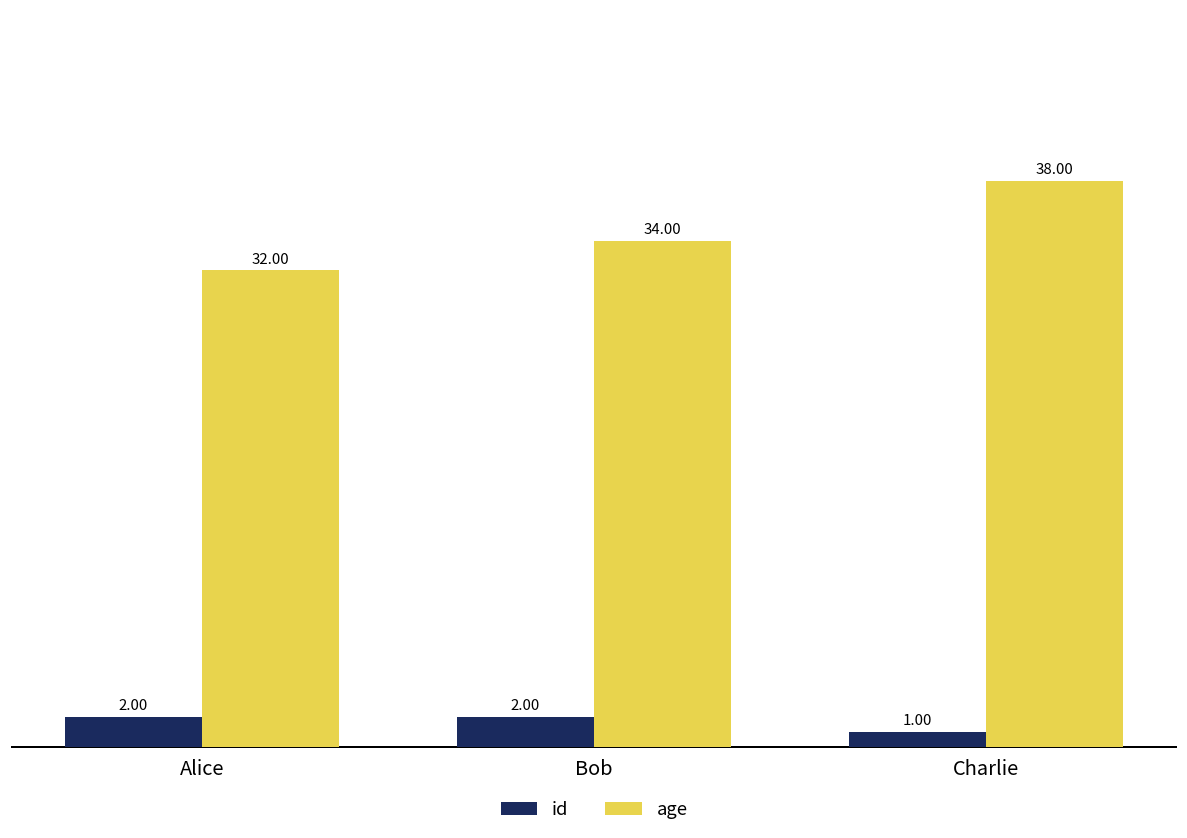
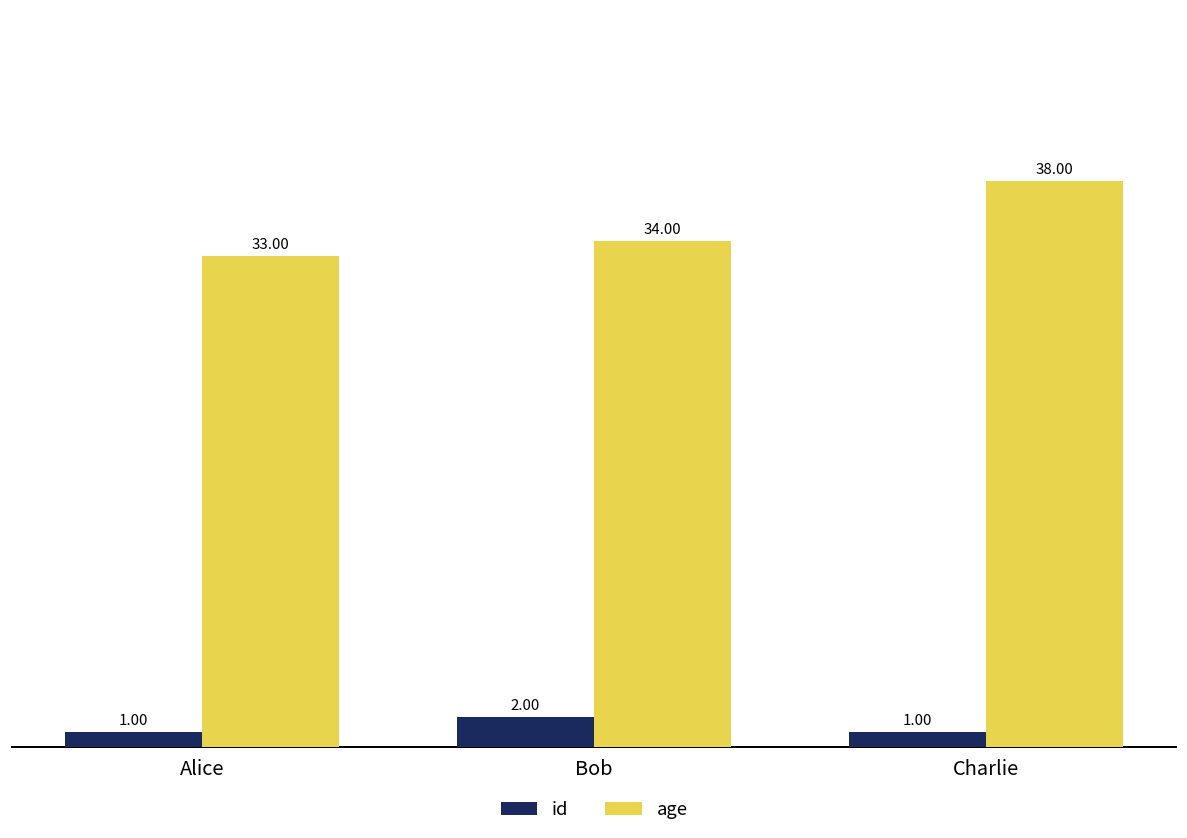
  {
    "id": {
-     "Alice": 2.00,
+     "Alice": 1.00,
      "Bob": 2.00,
      "Charlie": 1.00
    },
    "age": {
-     "Alice": 32.00,
+     "Alice": 33.00,
      "Bob": 34.00,
      "Charlie": 38.00
    }
  }
